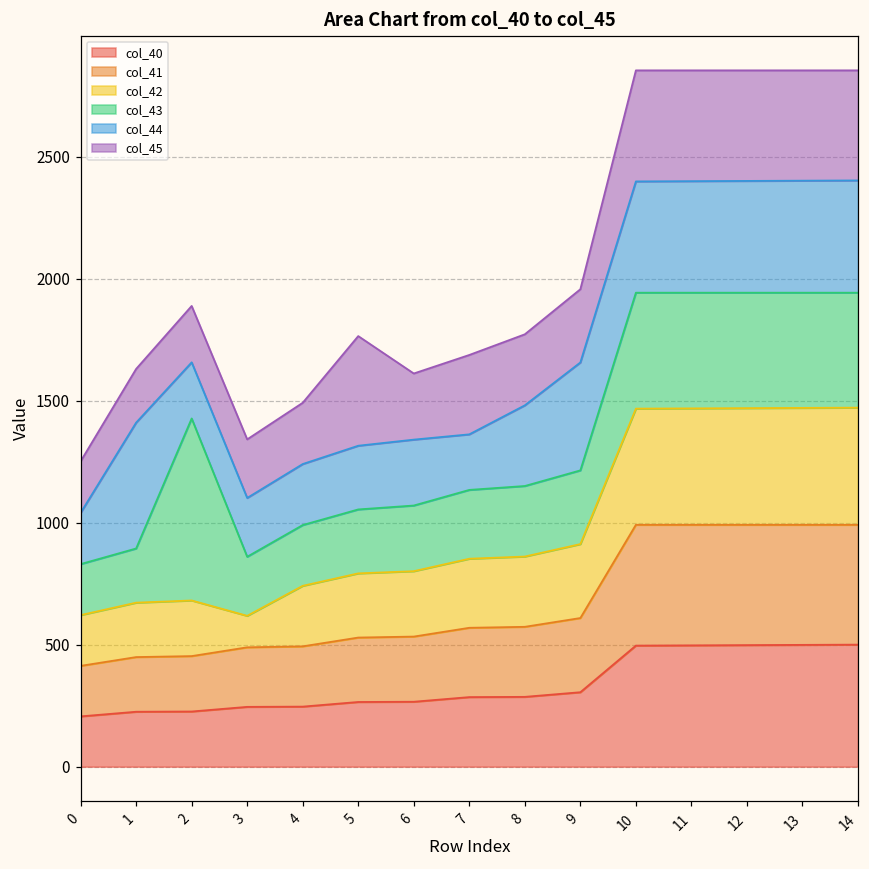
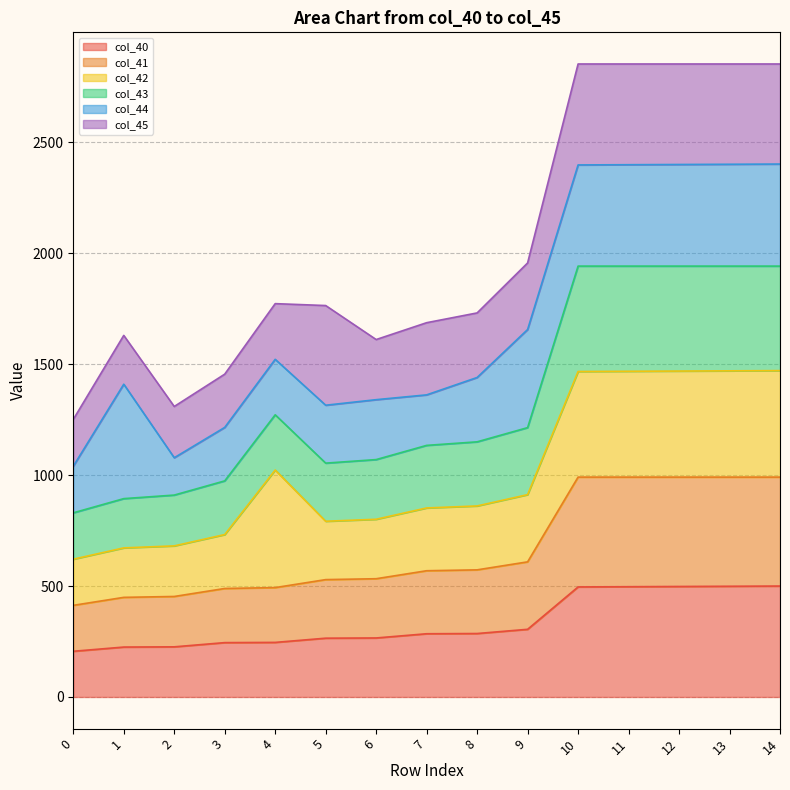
  {
    "col_42": {
      "0": 210,
      "1": 220,
      "2": 230,
-     "3": 130,
-     "4": 250,
+     "3": 240,
+     "4": 530,
      "5": 260,
      "6": 270,
      "7": 280,
      "8": 290,
      "9": 300,
      "10": 480,
      "11": 480,
      "12": 480,
      "13": 480,
      "14": 480
    },
    "col_43": {
      "0": 210,
      "1": 220,
-     "2": 750,
+     "2": 230,
      "3": 240,
      "4": 250,
      "5": 260,
      "6": 270,
      "7": 280,
      "8": 290,
      "9": 300,
      "10": 480,
      "11": 470,
      "12": 470,
      "13": 470,
      "14": 470
    },
    "col_44": {
      "0": 210,
      "1": 520,
-     "2": 230,
+     "2": 170,
      "3": 240,
      "4": 250,
      "5": 260,
      "6": 270,
      "7": 230,
-     "8": 330,
+     "8": 290,
      "9": 440,
      "10": 460,
      "11": 460,
      "12": 460,
      "13": 460,
      "14": 460
    },
    "col_45": {
      "0": 210,
      "1": 220,
      "2": 230,
      "3": 240,
      "4": 250,
      "5": 450,
      "6": 270,
      "7": 330,
      "8": 290,
      "9": 300,
      "10": 460,
      "11": 450,
      "12": 450,
      "13": 450,
      "14": 450
    }
  }
